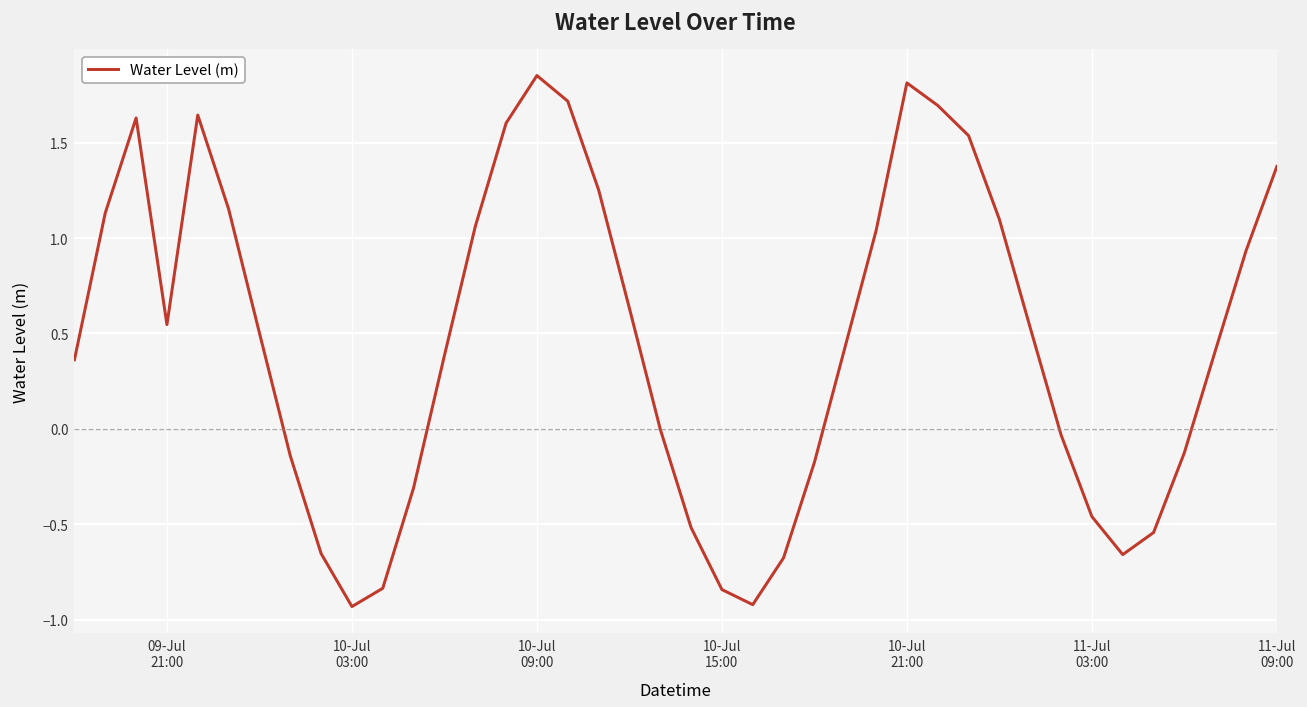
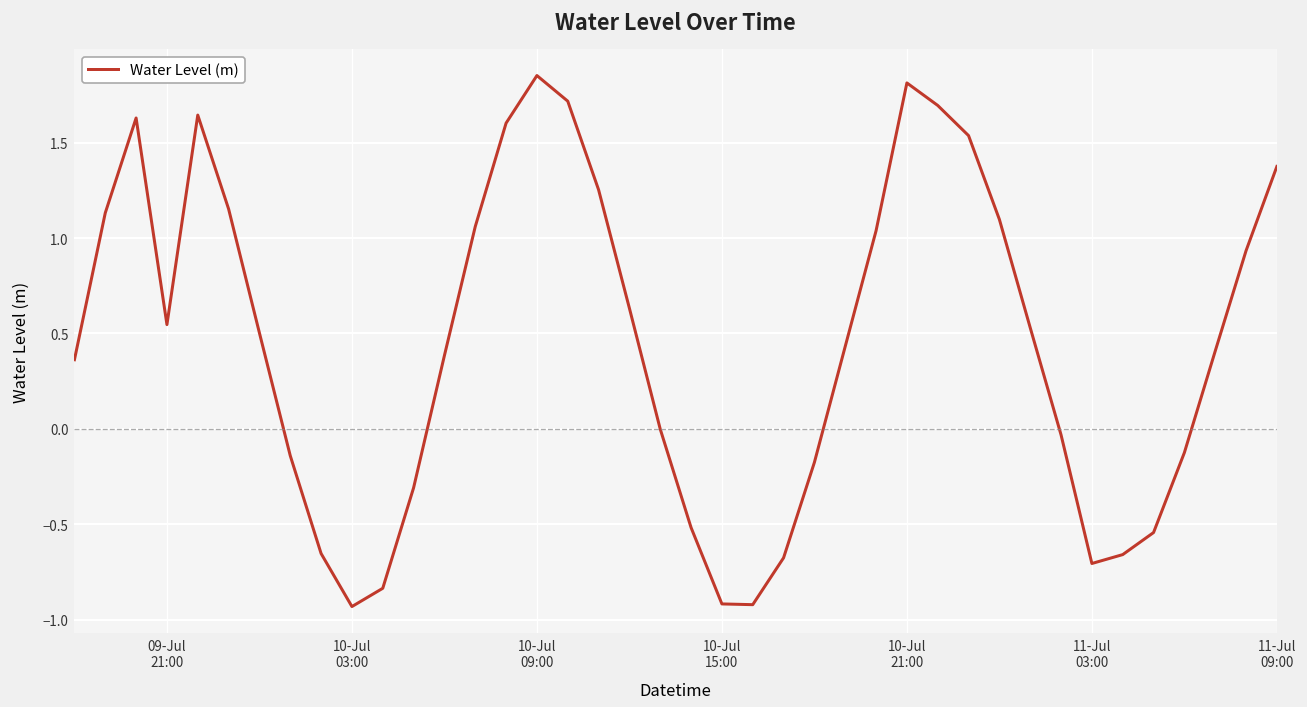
  {
    "09-Jul 21:00": 0.55,
    "10-Jul 03:00": -0.93,
    "10-Jul 09:00": 1.85,
-   "10-Jul 15:00": -0.84,
+   "10-Jul 15:00": -0.92,
    "10-Jul 21:00": 1.81,
-   "11-Jul 03:00": -0.46,
+   "11-Jul 03:00": -0.71,
    "11-Jul 09:00": 1.38
  }
